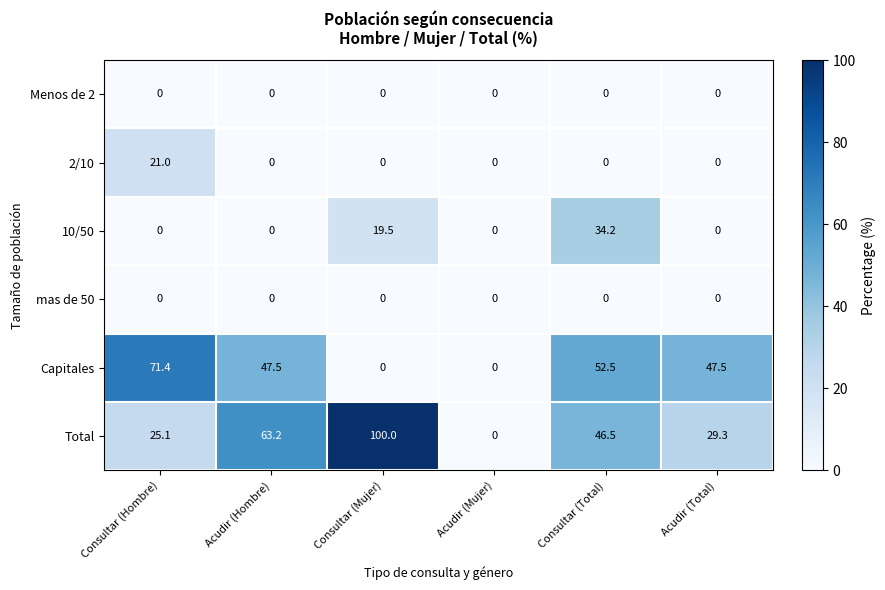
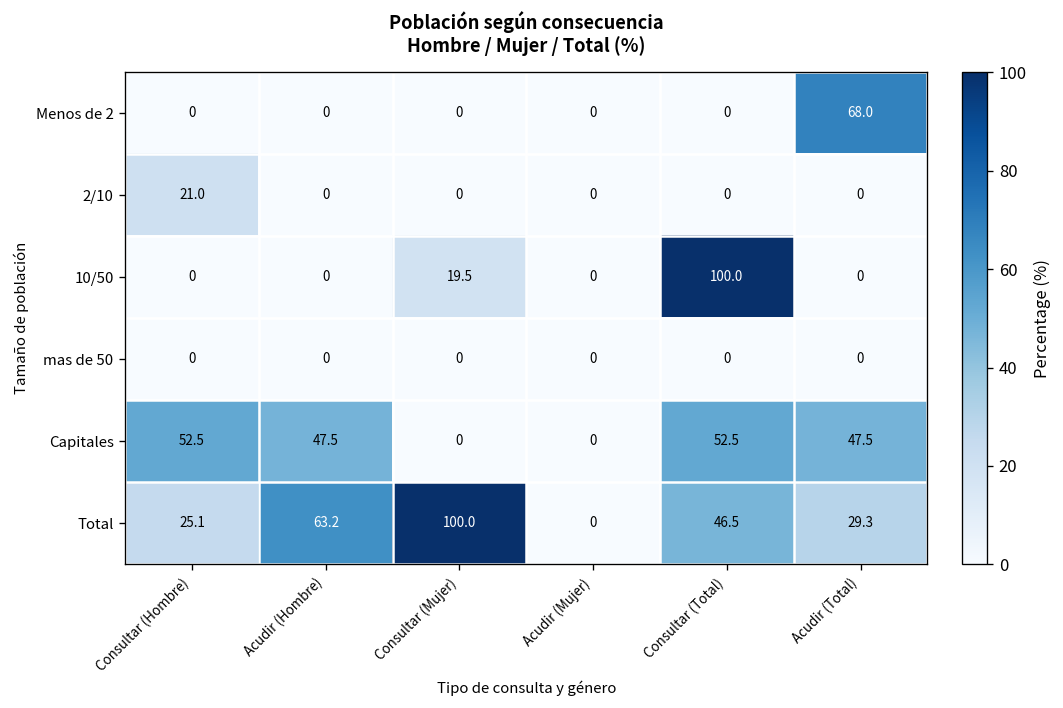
  {
    "Menos de 2": {
      "Consultar (Hombre)": 0,
      "Acudir (Hombre)": 0,
      "Consultar (Mujer)": 0,
      "Acudir (Mujer)": 0,
      "Consultar (Total)": 0,
-     "Acudir (Total)": 0
+     "Acudir (Total)": 68.0
    },
    "2/10": {
      "Consultar (Hombre)": 21.0,
      "Acudir (Hombre)": 0,
      "Consultar (Mujer)": 0,
      "Acudir (Mujer)": 0,
      "Consultar (Total)": 0,
      "Acudir (Total)": 0
    },
    "10/50": {
      "Consultar (Hombre)": 0,
      "Acudir (Hombre)": 0,
      "Consultar (Mujer)": 19.5,
      "Acudir (Mujer)": 0,
-     "Consultar (Total)": 34.2,
+     "Consultar (Total)": 100.0,
      "Acudir (Total)": 0
    },
    "mas de 50": {
      "Consultar (Hombre)": 0,
      "Acudir (Hombre)": 0,
      "Consultar (Mujer)": 0,
      "Acudir (Mujer)": 0,
      "Consultar (Total)": 0,
      "Acudir (Total)": 0
    },
    "Capitales": {
-     "Consultar (Hombre)": 71.4,
+     "Consultar (Hombre)": 52.5,
      "Acudir (Hombre)": 47.5,
      "Consultar (Mujer)": 0,
      "Acudir (Mujer)": 0,
      "Consultar (Total)": 52.5,
      "Acudir (Total)": 47.5
    },
    "Total": {
      "Consultar (Hombre)": 25.1,
      "Acudir (Hombre)": 63.2,
      "Consultar (Mujer)": 100.0,
      "Acudir (Mujer)": 0,
      "Consultar (Total)": 46.5,
      "Acudir (Total)": 29.3
    }
  }
